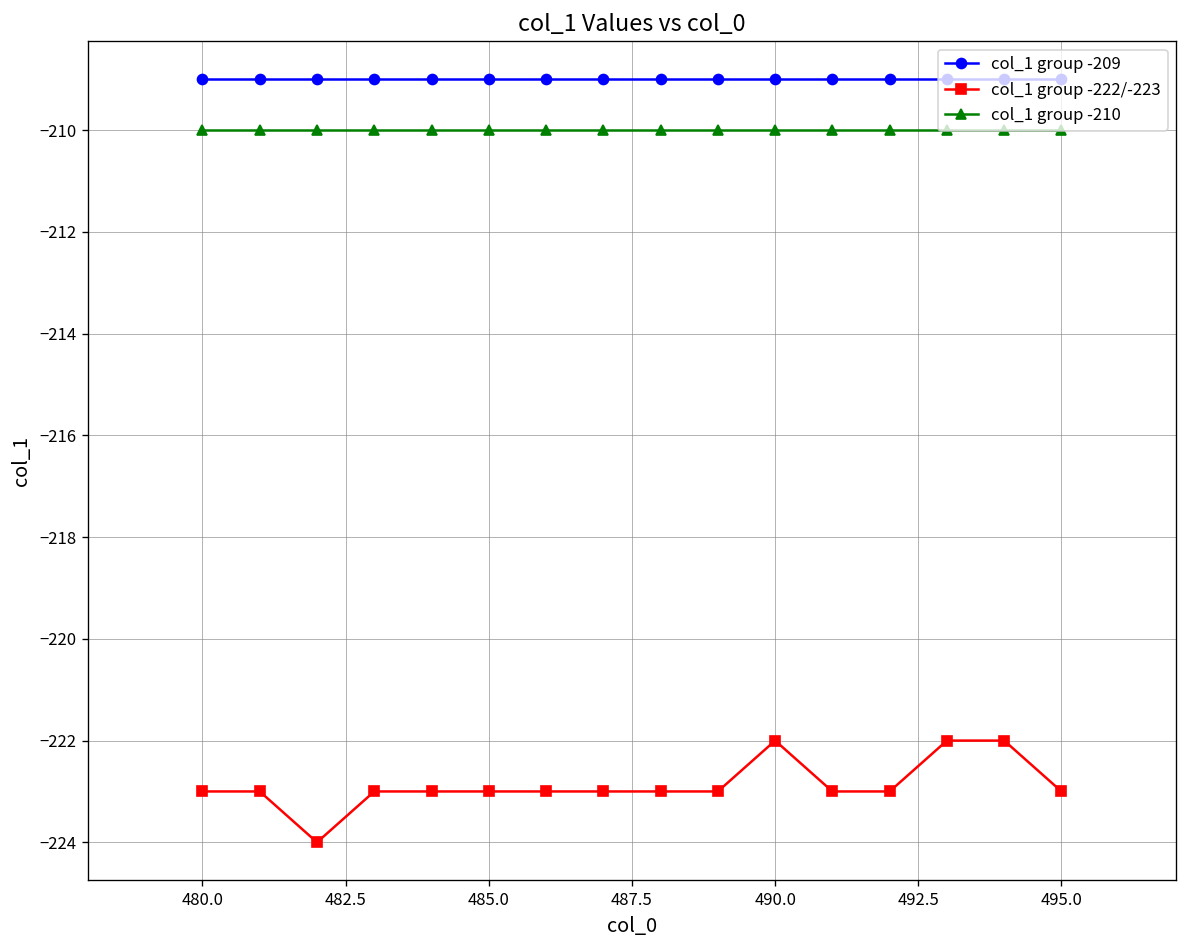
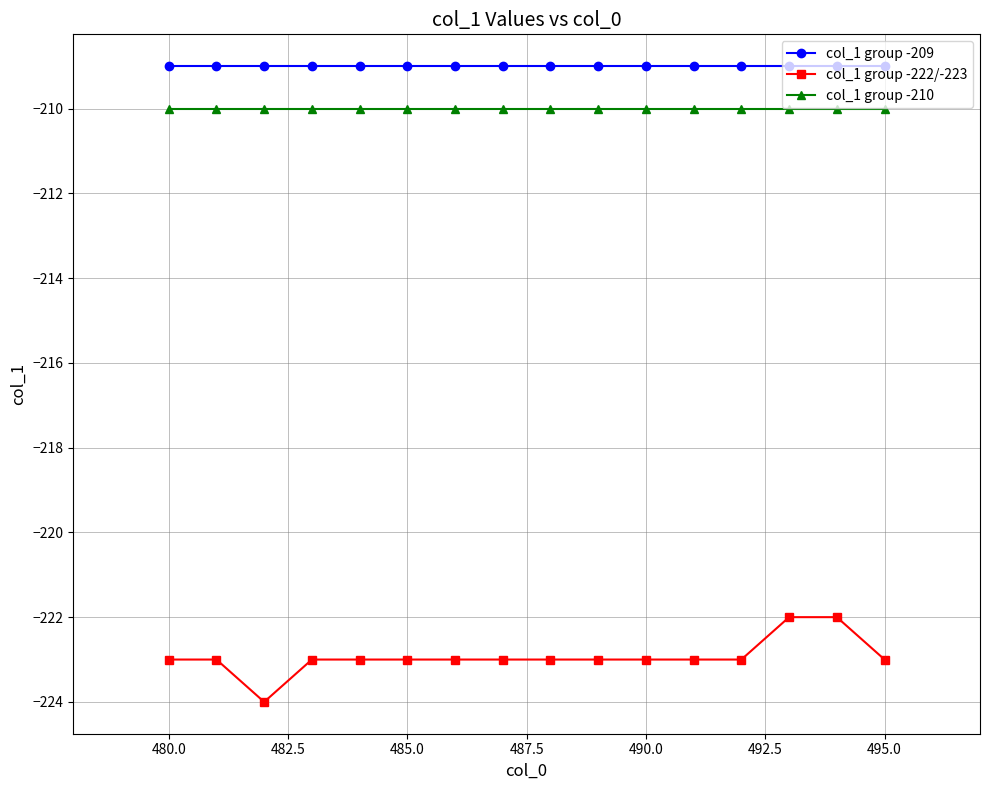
  {
    "col_1 group -209": {
      "480.0": -209,
      "485.0": -209,
      "490.0": -209
    },
    "col_1 group -222/-223": {
      "480.0": -223,
      "485.0": -223,
-     "490.0": -222,
+     "490.0": -223,
      "495.0": -223
    },
    "col_1 group -210": {
      "480.0": -210,
      "485.0": -210,
      "490.0": -210,
      "495.0": -210
    }
  }
